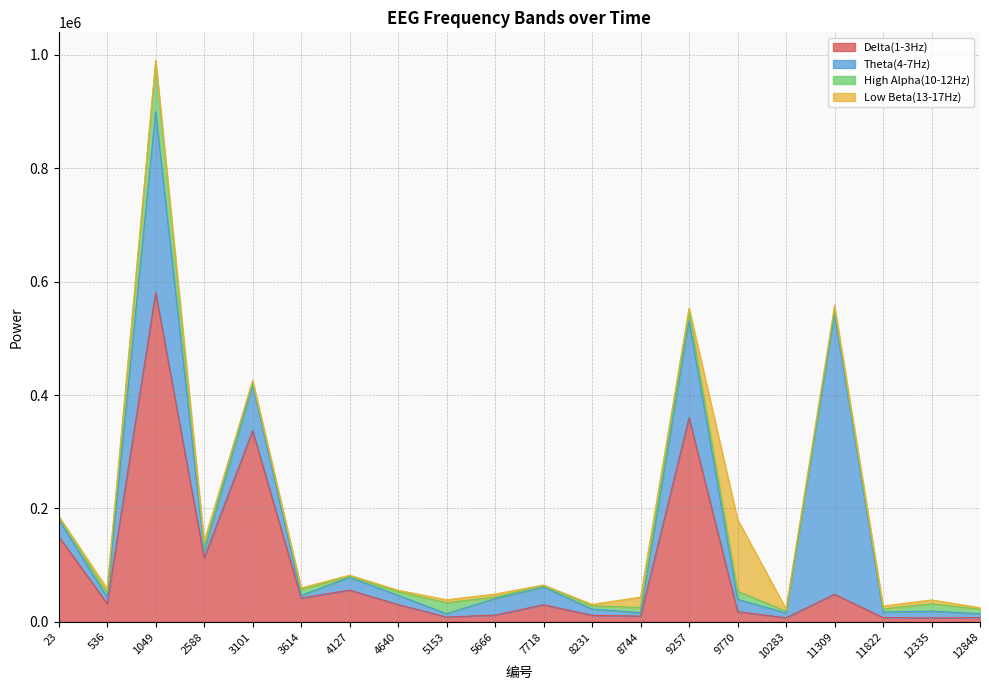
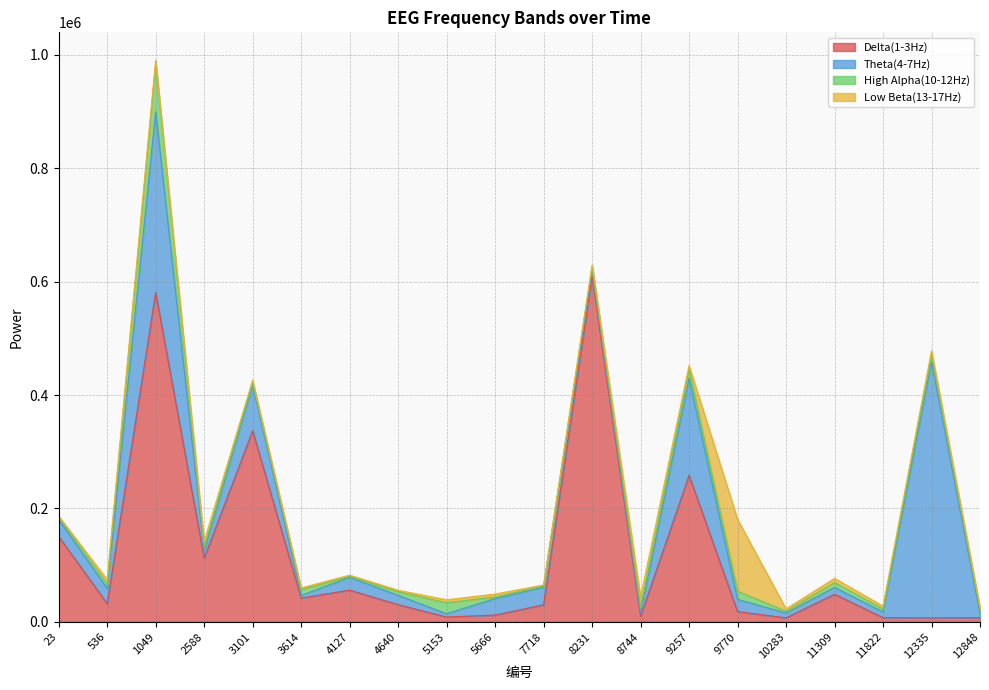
  {
    "Delta(1-3Hz)": {
      "23": 150000,
      "536": 30000,
      "1049": 580000,
      "2588": 110000,
      "3101": 340000,
      "3614": 40000,
      "4127": 60000,
      "4640": 30000,
      "5153": 10000,
      "5666": 10000,
      "7718": 30000,
-     "8231": 10000,
+     "8231": 610000,
      "8744": 10000,
-     "9257": 360000,
+     "9257": 260000,
      "9770": 20000,
      "10283": 10000,
      "11309": 50000,
      "11822": 10000,
      "12335": 10000,
      "12848": 10000
    },
    "Theta(4-7Hz)": {
-     "536": 10000,
+     "536": 30000,
      "1049": 320000,
      "2588": 10000,
      "3101": 80000,
      "3614": 0,
      "4640": 20000,
      "5153": 10000,
      "8231": 10000,
      "8744": 10000,
      "9257": 170000,
      "9770": 20000,
-     "11309": 490000,
+     "11309": 10000,
      "11822": 10000,
-     "12335": 10000,
+     "12335": 450000,
      "12848": 10000
    },
    "High Alpha(10-12Hz)": {
      "536": 10000,
      "1049": 90000,
      "2588": 10000,
      "5153": 20000,
      "8744": 10000,
      "9257": 20000,
      "9770": 10000,
      "11309": 10000,
      "11822": 10000,
      "12335": 10000
    },
    "Low Beta(13-17Hz)": {
      "536": 10000,
      "1049": 10000,
      "2588": 10000,
      "5153": 10000,
      "5666": 10000,
      "8744": 20000,
      "9257": 10000,
      "9770": 130000,
      "11309": 10000,
      "11822": 10000,
      "12335": 10000
    }
  }
